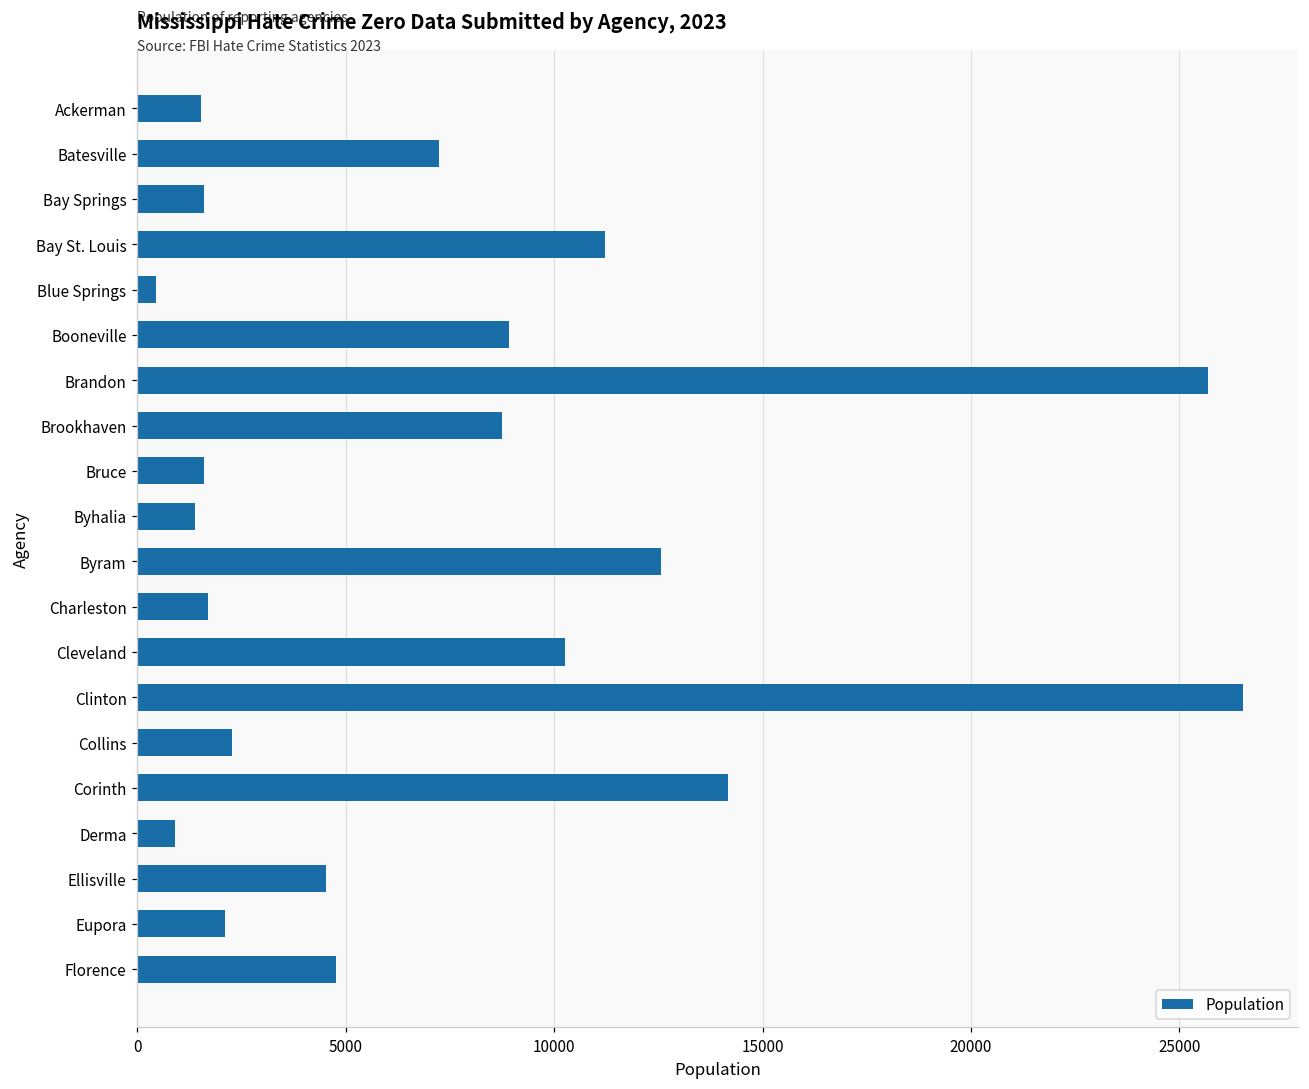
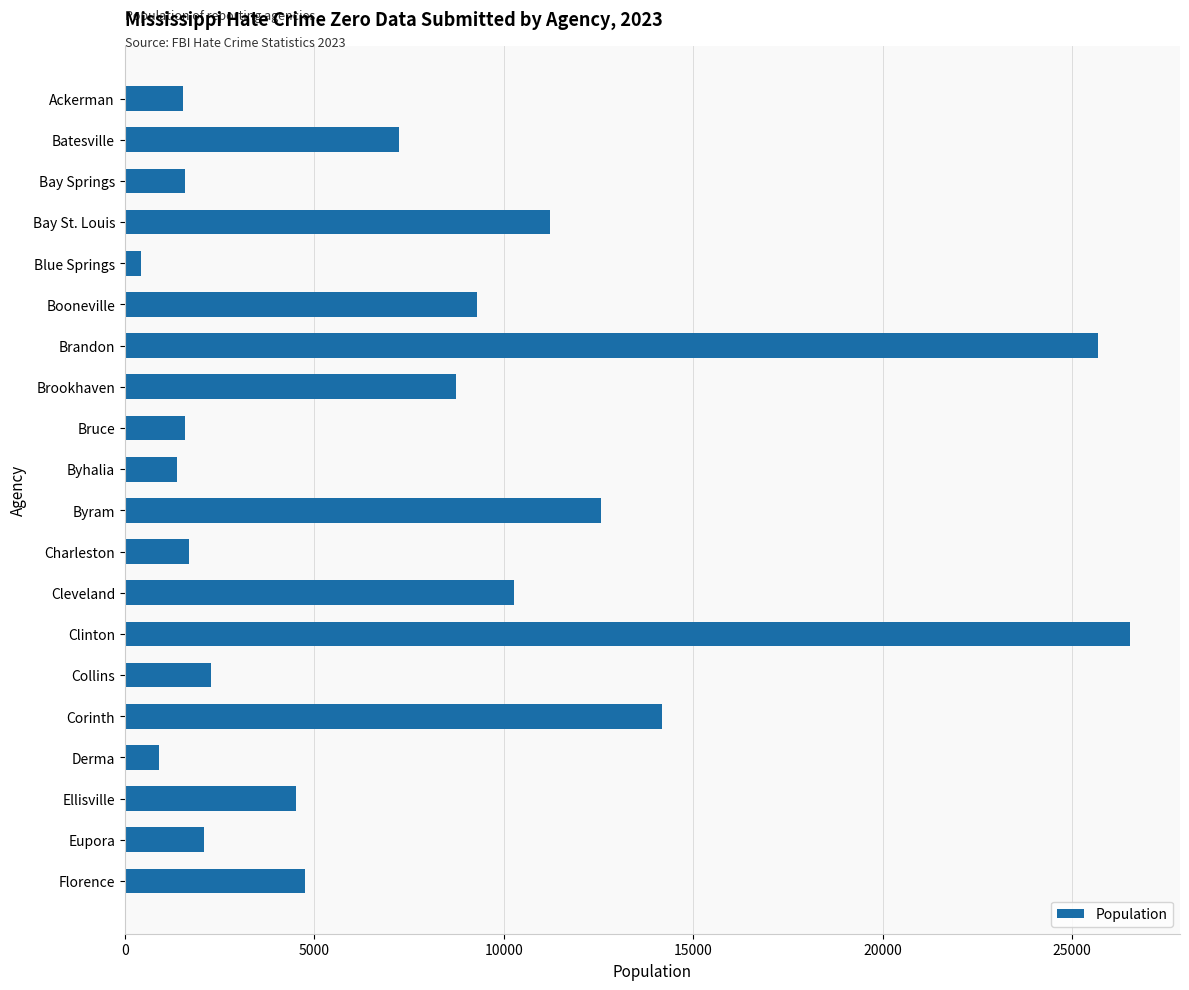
  {
    "Ackerman": 1500,
    "Batesville": 7200,
    "Bay Springs": 1600,
    "Bay St. Louis": 11200,
    "Blue Springs": 400,
-   "Booneville": 8900,
+   "Booneville": 9300,
    "Brandon": 25700,
    "Brookhaven": 8800,
    "Bruce": 1600,
    "Byhalia": 1400,
    "Byram": 12600,
    "Charleston": 1700,
    "Cleveland": 10300,
    "Clinton": 26500,
    "Collins": 2300,
    "Corinth": 14200,
    "Derma": 900,
    "Ellisville": 4500,
    "Eupora": 2100,
    "Florence": 4800
  }
